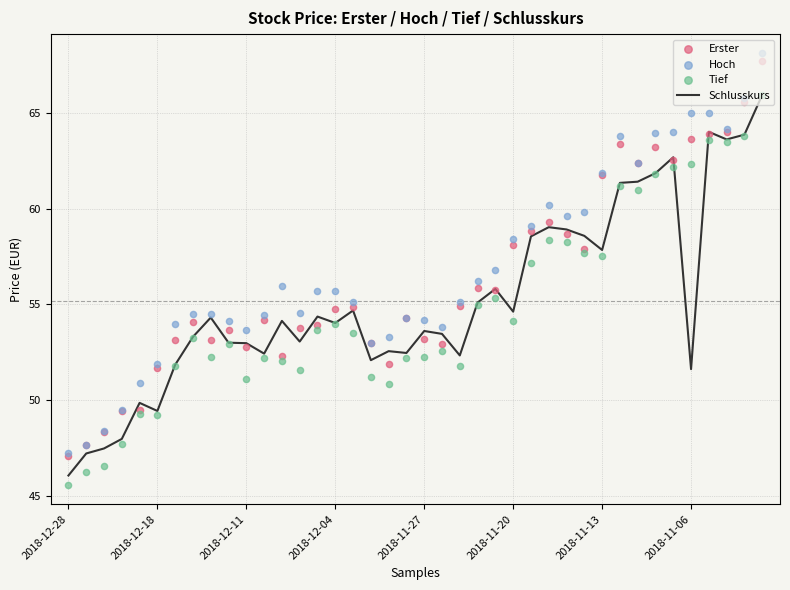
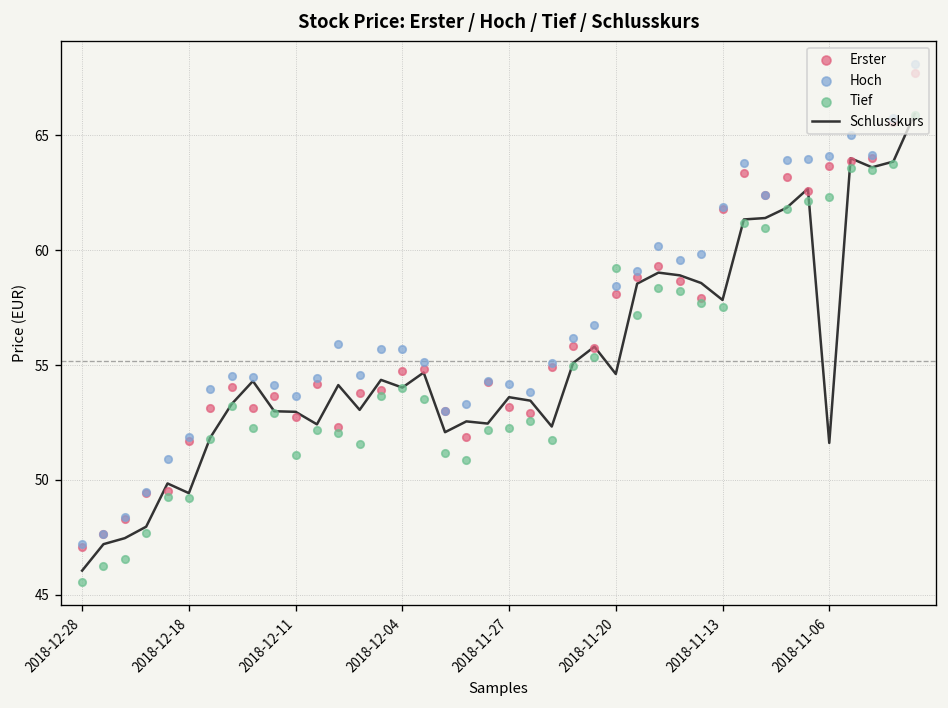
  {
    "Schlusskurs": {
      "2018-12-28": 46.1,
      "2018-12-18": 49.4,
      "2018-12-11": 53.0,
      "2018-11-27": 53.6,
      "2018-11-20": 54.6,
      "2018-11-13": 57.8,
      "2018-11-06": 51.6
    },
    "Hoch": {
-     "2018-11-06": 65.0
+     "2018-11-06": 64.1
    },
    "Tief": {
-     "2018-11-20": 54.1
+     "2018-11-20": 59.2
    }
  }
